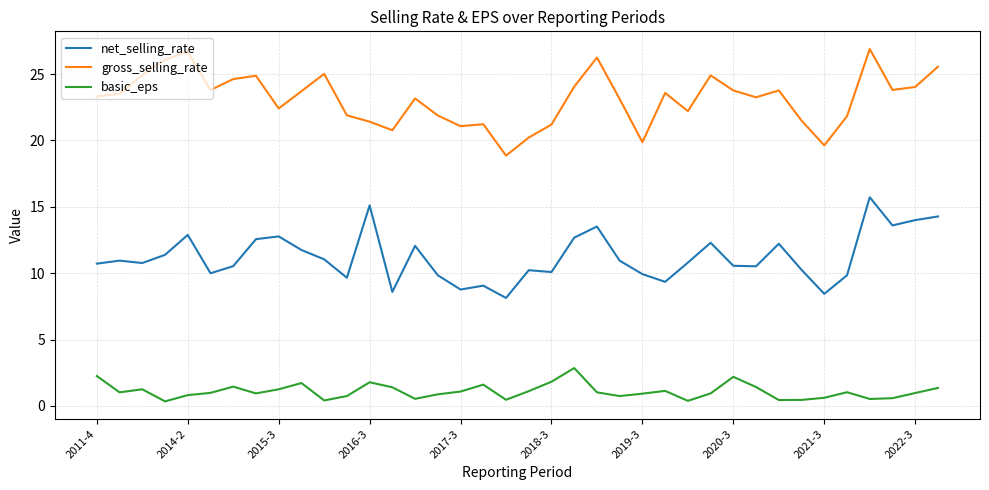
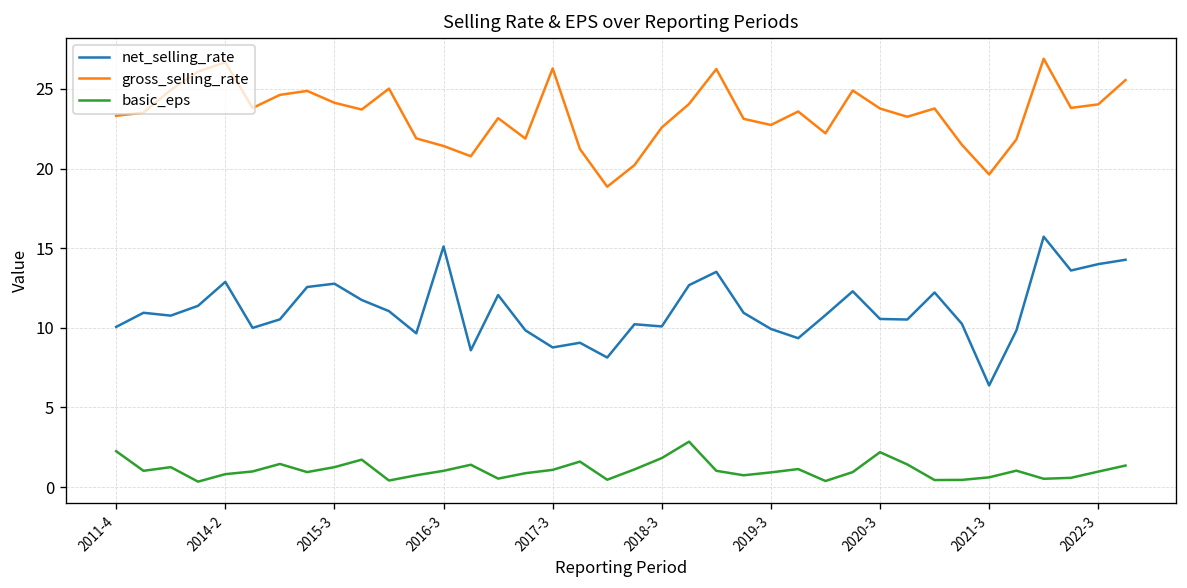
  {
    "net_selling_rate": {
-     "2011-4": 10.7,
+     "2011-4": 10.1,
      "2014-2": 12.9,
      "2015-3": 12.8,
      "2016-3": 15.1,
      "2017-3": 8.8,
      "2018-3": 10.1,
      "2019-3": 9.9,
      "2020-3": 10.6,
-     "2021-3": 8.4,
+     "2021-3": 6.4,
      "2022-3": 14.0
    },
    "gross_selling_rate": {
-     "2015-3": 22.4,
+     "2015-3": 24.1,
      "2016-3": 21.4,
-     "2017-3": 21.1,
-     "2018-3": 21.2,
-     "2019-3": 19.9,
+     "2017-3": 26.3,
+     "2018-3": 22.6,
+     "2019-3": 22.7,
      "2020-3": 23.8,
      "2021-3": 19.6,
      "2022-3": 24.0
    },
    "basic_eps": {
      "2011-4": 2.3,
      "2014-2": 0.8,
      "2015-3": 1.3,
-     "2016-3": 1.8,
+     "2016-3": 1.0,
      "2017-3": 1.1,
      "2018-3": 1.8,
      "2019-3": 0.9,
      "2020-3": 2.2,
      "2021-3": 0.6,
      "2022-3": 1.0
    }
  }
